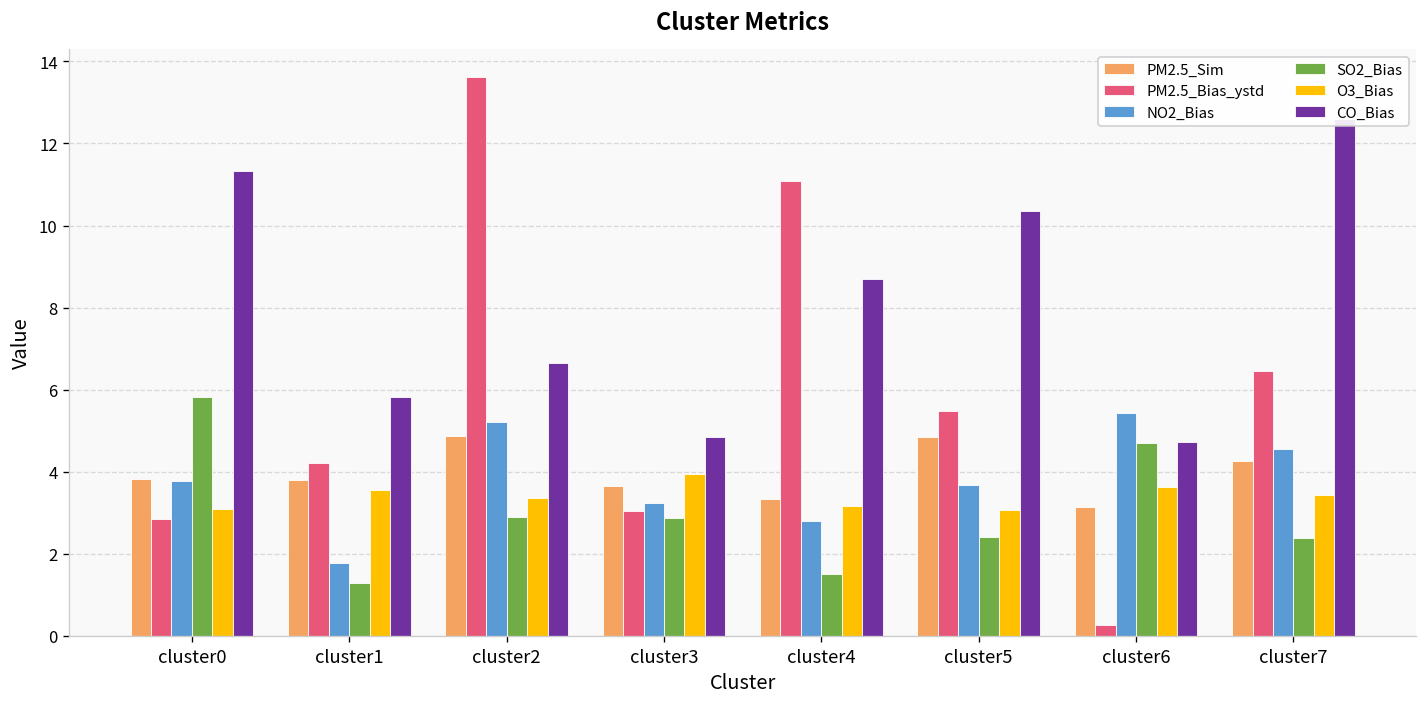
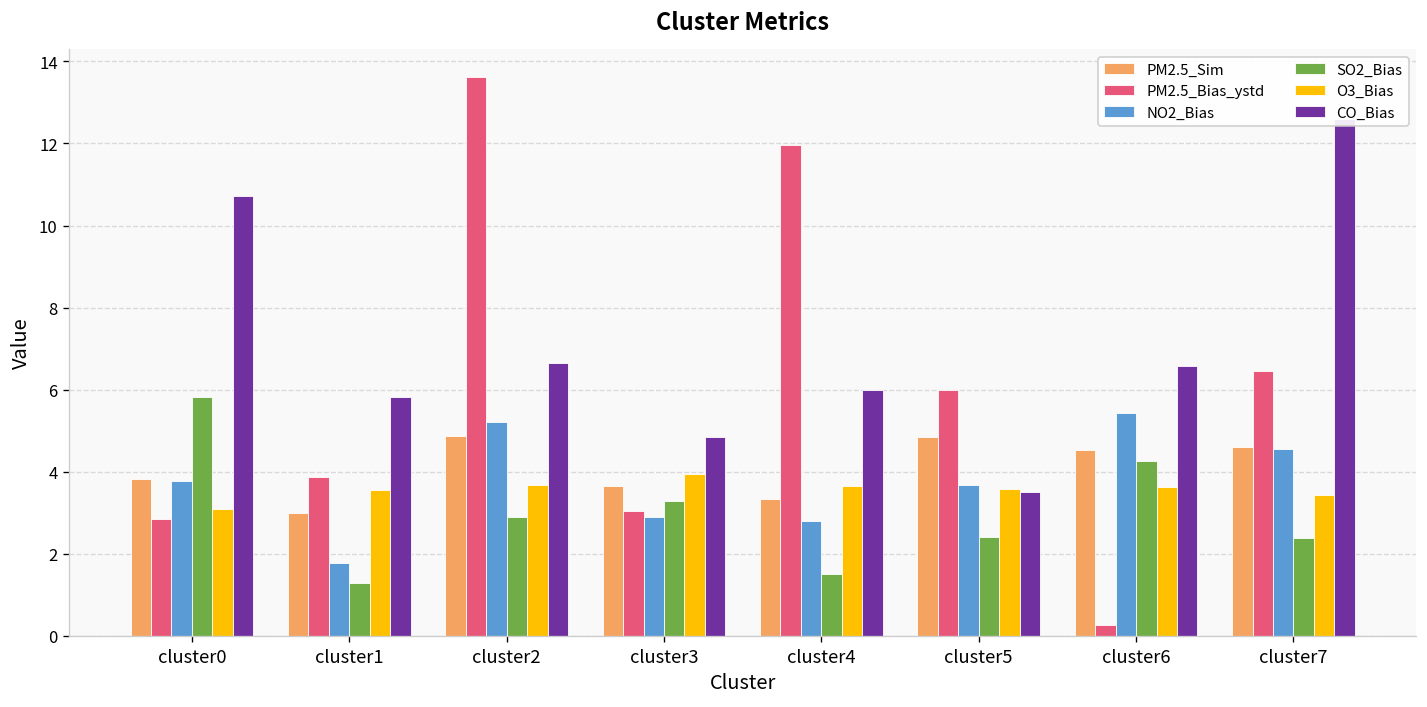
  {
    "PM2.5_Sim": {
      "cluster0": 3.8,
-     "cluster1": 3.8,
+     "cluster1": 3.0,
      "cluster2": 4.9,
      "cluster3": 3.6,
      "cluster4": 3.3,
      "cluster5": 4.9,
-     "cluster6": 3.1,
-     "cluster7": 4.3
+     "cluster6": 4.5,
+     "cluster7": 4.6
    },
    "PM2.5_Bias_ystd": {
      "cluster0": 2.8,
-     "cluster1": 4.2,
+     "cluster1": 3.9,
      "cluster2": 13.6,
      "cluster3": 3.0,
-     "cluster4": 11.1,
-     "cluster5": 5.5,
+     "cluster4": 12.0,
+     "cluster5": 6.0,
      "cluster6": 0.3,
      "cluster7": 6.5
    },
    "NO2_Bias": {
      "cluster0": 3.8,
      "cluster1": 1.8,
      "cluster2": 5.2,
-     "cluster3": 3.2,
+     "cluster3": 2.9,
      "cluster4": 2.8,
      "cluster5": 3.7,
      "cluster6": 5.4,
      "cluster7": 4.5
    },
    "SO2_Bias": {
      "cluster0": 5.8,
      "cluster1": 1.3,
      "cluster2": 2.9,
-     "cluster3": 2.9,
+     "cluster3": 3.3,
      "cluster4": 1.5,
      "cluster5": 2.4,
-     "cluster6": 4.7,
+     "cluster6": 4.3,
      "cluster7": 2.4
    },
    "O3_Bias": {
      "cluster0": 3.1,
      "cluster1": 3.6,
-     "cluster2": 3.4,
+     "cluster2": 3.7,
      "cluster3": 3.9,
-     "cluster4": 3.2,
-     "cluster5": 3.1,
+     "cluster4": 3.7,
+     "cluster5": 3.6,
      "cluster6": 3.6,
      "cluster7": 3.4
    },
    "CO_Bias": {
-     "cluster0": 11.3,
+     "cluster0": 10.7,
      "cluster1": 5.8,
      "cluster2": 6.6,
      "cluster3": 4.8,
-     "cluster4": 8.7,
-     "cluster5": 10.3,
-     "cluster6": 4.7
+     "cluster4": 6.0,
+     "cluster5": 3.5,
+     "cluster6": 6.6
    }
  }
